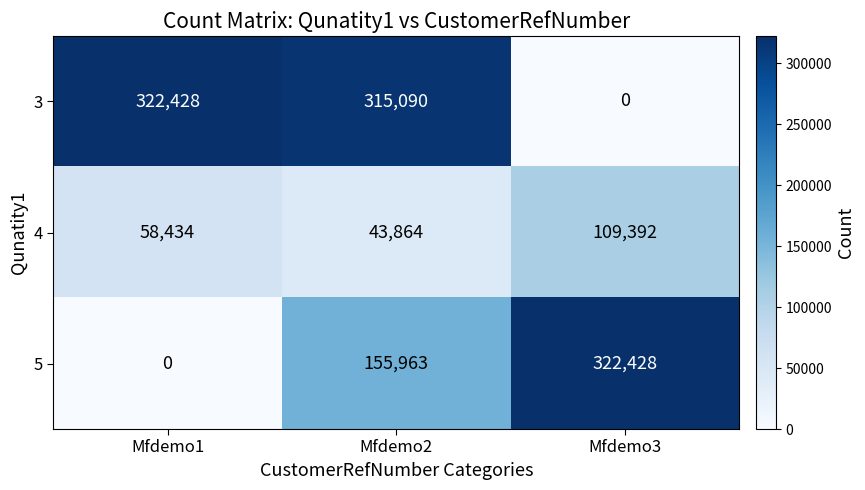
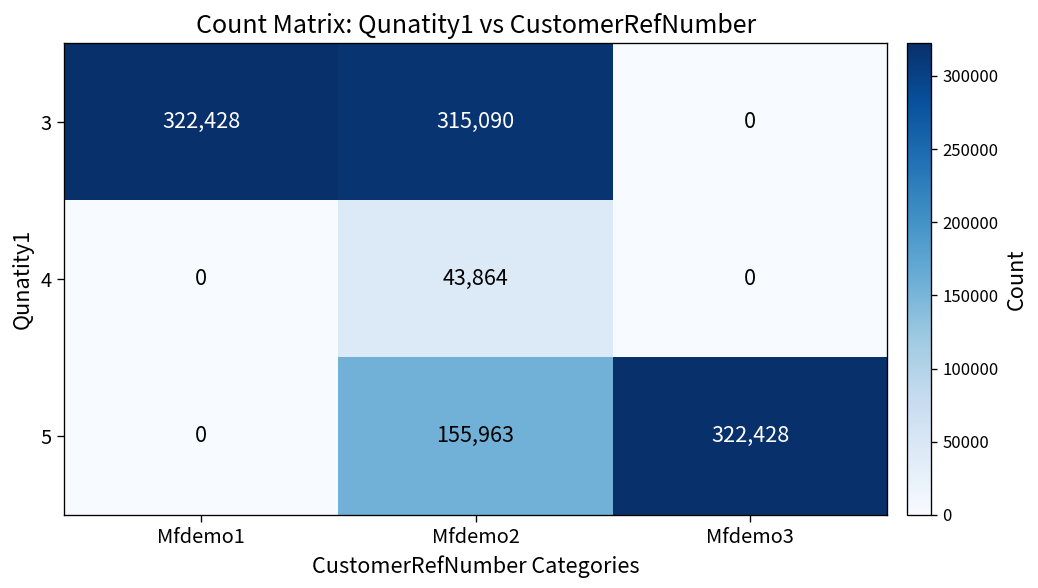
  {
    "3": {
      "Mfdemo1": "322,428",
      "Mfdemo2": "315,090",
      "Mfdemo3": "0"
    },
    "4": {
-     "Mfdemo1": "58,434",
+     "Mfdemo1": "0",
      "Mfdemo2": "43,864",
-     "Mfdemo3": "109,392"
+     "Mfdemo3": "0"
    },
    "5": {
      "Mfdemo1": "0",
      "Mfdemo2": "155,963",
      "Mfdemo3": "322,428"
    }
  }
